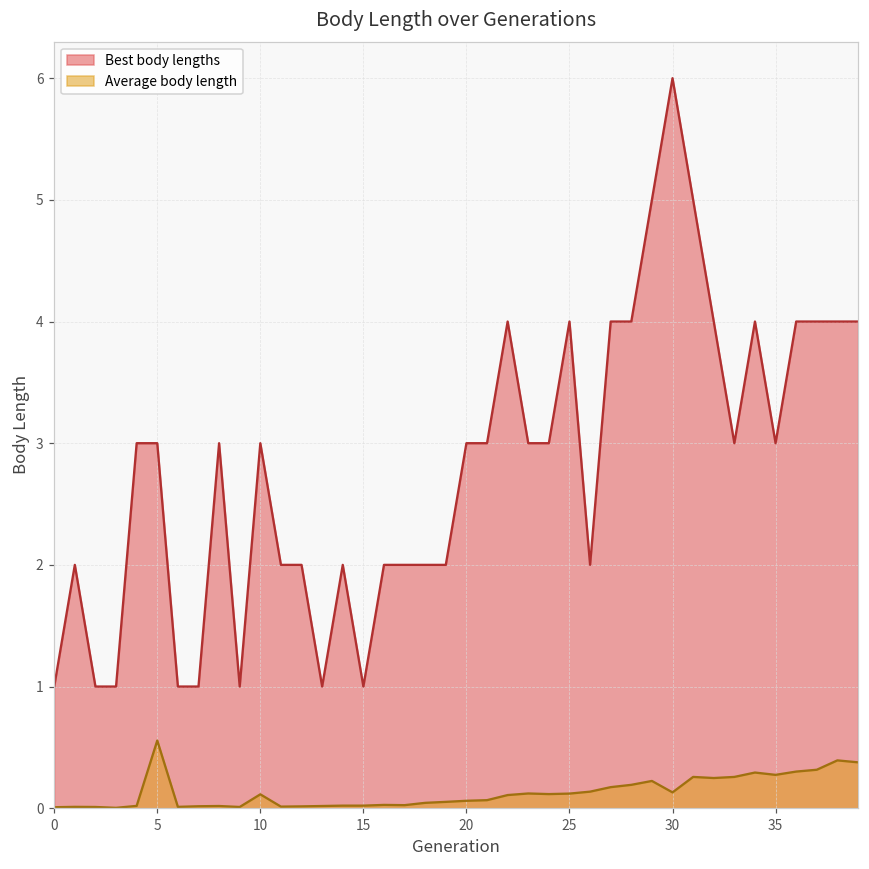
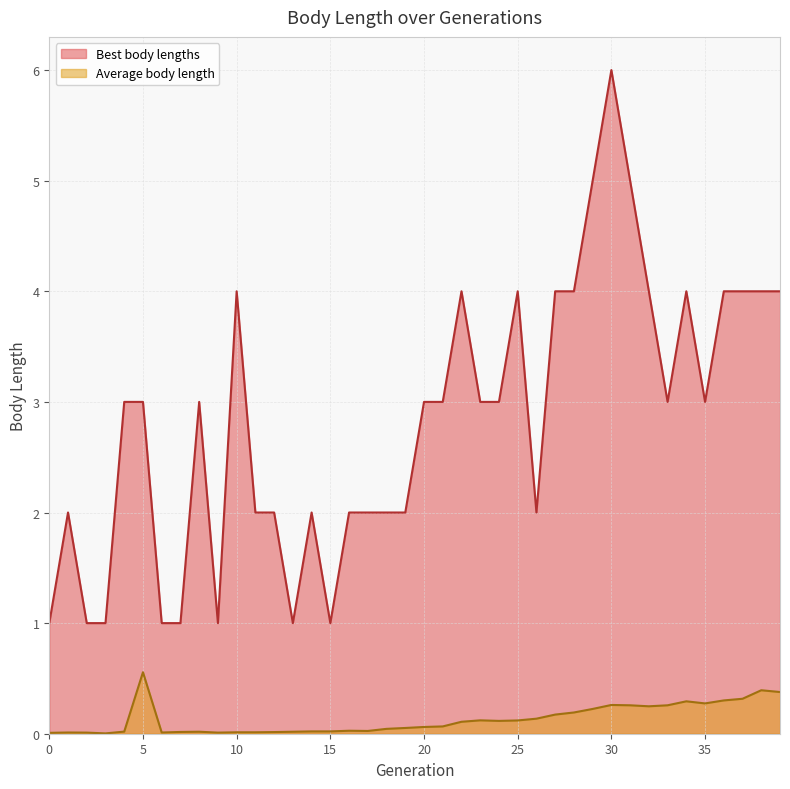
  {
    "Best body lengths": {
      "0": 1,
      "5": 3,
-     "10": 3,
+     "10": 4,
      "15": 1,
      "20": 3,
      "25": 4,
      "30": 6,
      "35": 3
    },
    "Average body length": {
      "0": 0.01,
      "5": 0.56,
-     "10": 0.11,
+     "10": 0.01,
      "15": 0.02,
      "20": 0.06,
      "25": 0.12,
-     "30": 0.13,
+     "30": 0.26,
      "35": 0.27
    }
  }
